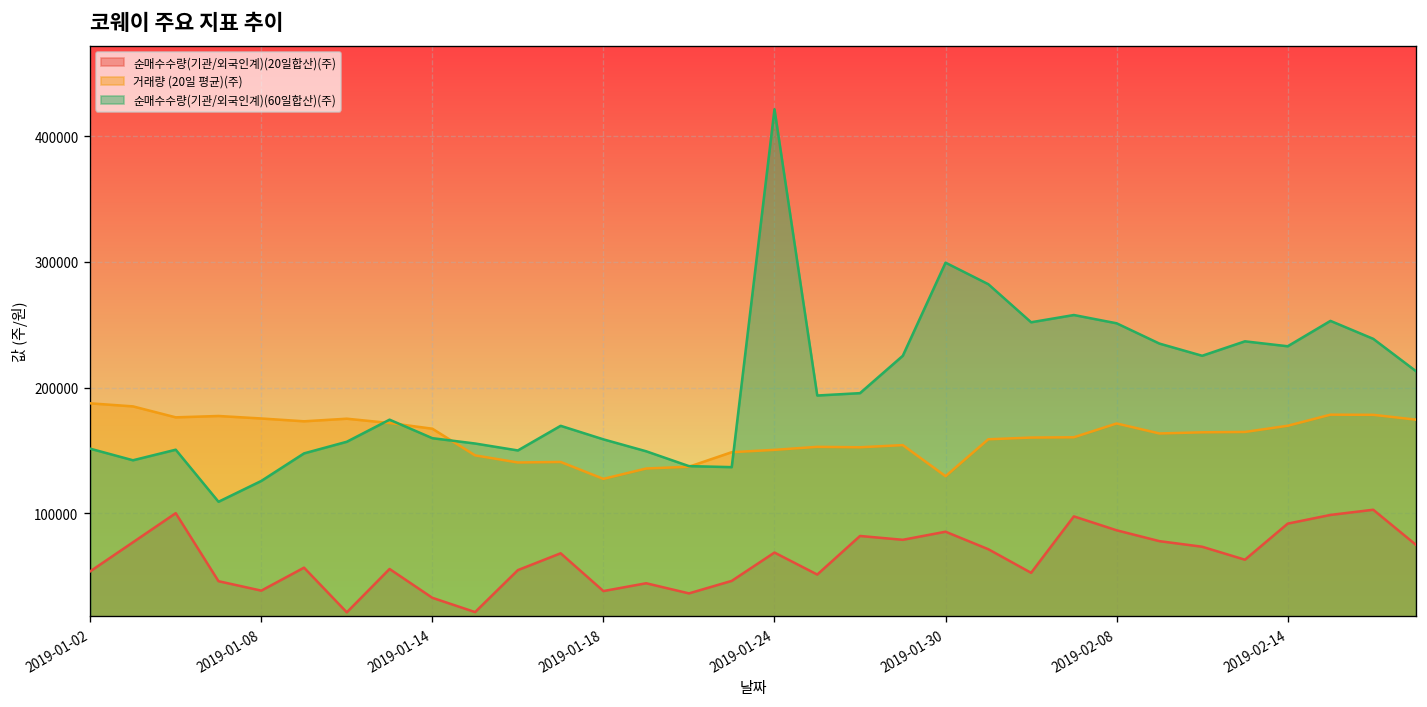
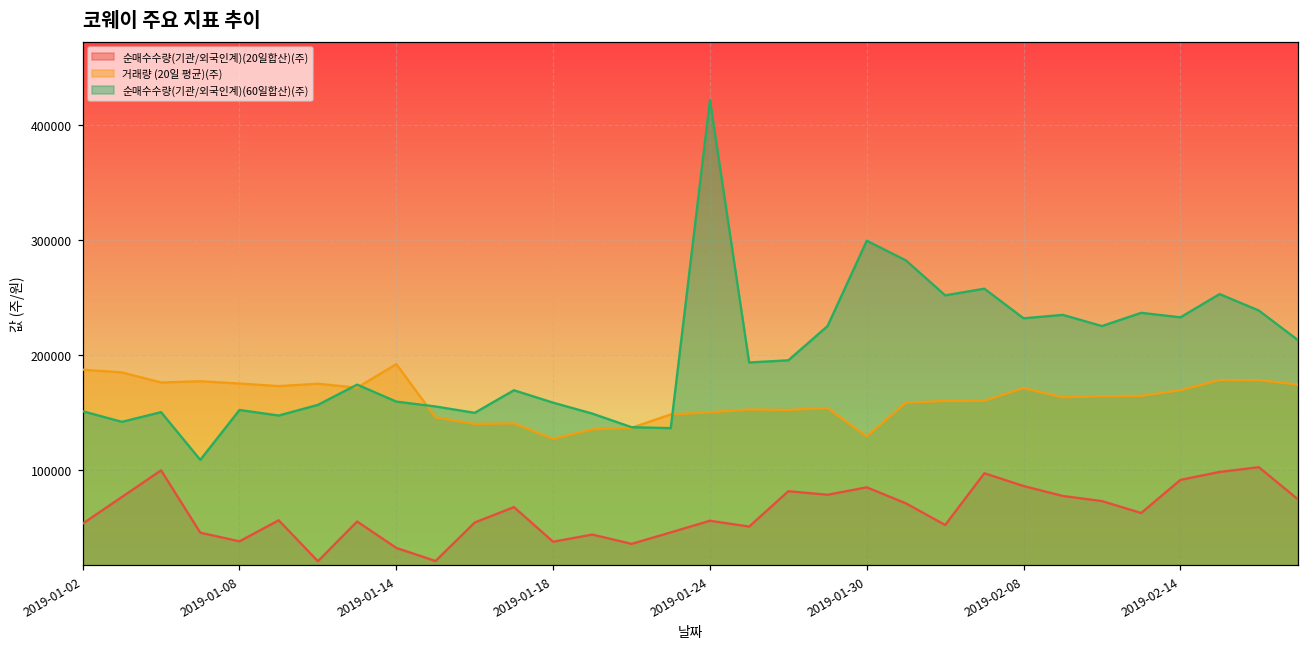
  {
    "순매수수량(기관/외국인계)(20일합산)(주)": {
      "2019-01-02": 54000,
      "2019-01-08": 38000,
      "2019-01-14": 33000,
      "2019-01-18": 38000,
-     "2019-01-24": 69000,
+     "2019-01-24": 56000,
      "2019-01-30": 85000,
      "2019-02-08": 86000,
      "2019-02-14": 92000
    },
    "거래량 (20일 평균)(주)": {
      "2019-01-02": 187000,
      "2019-01-08": 175000,
-     "2019-01-14": 167000,
+     "2019-01-14": 192000,
      "2019-01-18": 127000,
      "2019-01-24": 150000,
      "2019-01-30": 129000,
      "2019-02-08": 171000,
      "2019-02-14": 170000
    },
    "순매수수량(기관/외국인계)(60일합산)(주)": {
      "2019-01-02": 151000,
-     "2019-01-08": 126000,
+     "2019-01-08": 152000,
      "2019-01-14": 160000,
      "2019-01-18": 159000,
      "2019-01-24": 421000,
      "2019-01-30": 299000,
-     "2019-02-08": 251000,
+     "2019-02-08": 232000,
      "2019-02-14": 233000
    }
  }
